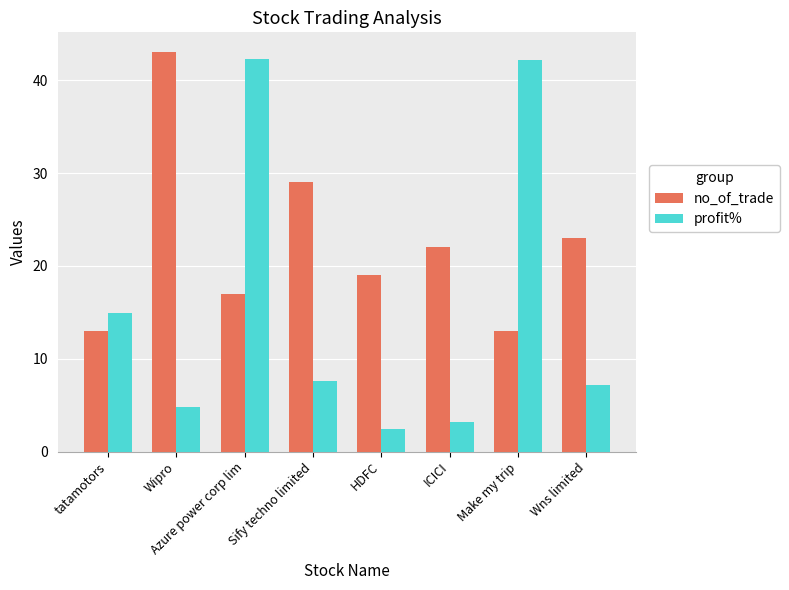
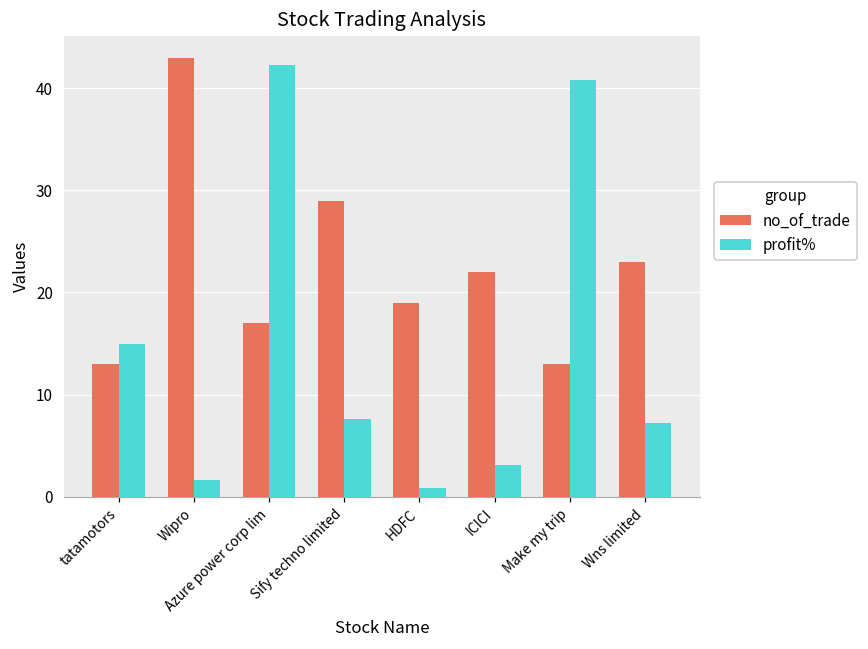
  {
    "no_of_trade": {
      "tatamotors": 13,
      "Wipro": 43,
      "Azure power corp lim": 17,
      "Sify techno limited": 29,
      "HDFC": 19,
      "ICICI": 22,
      "Make my trip": 13,
      "Wns limited": 23
    },
    "profit%": {
      "tatamotors": 15,
-     "Wipro": 5,
+     "Wipro": 2,
      "Azure power corp lim": 42,
      "Sify techno limited": 8,
-     "HDFC": 2,
+     "HDFC": 1,
      "ICICI": 3,
-     "Make my trip": 42,
+     "Make my trip": 41,
      "Wns limited": 7
    }
  }
